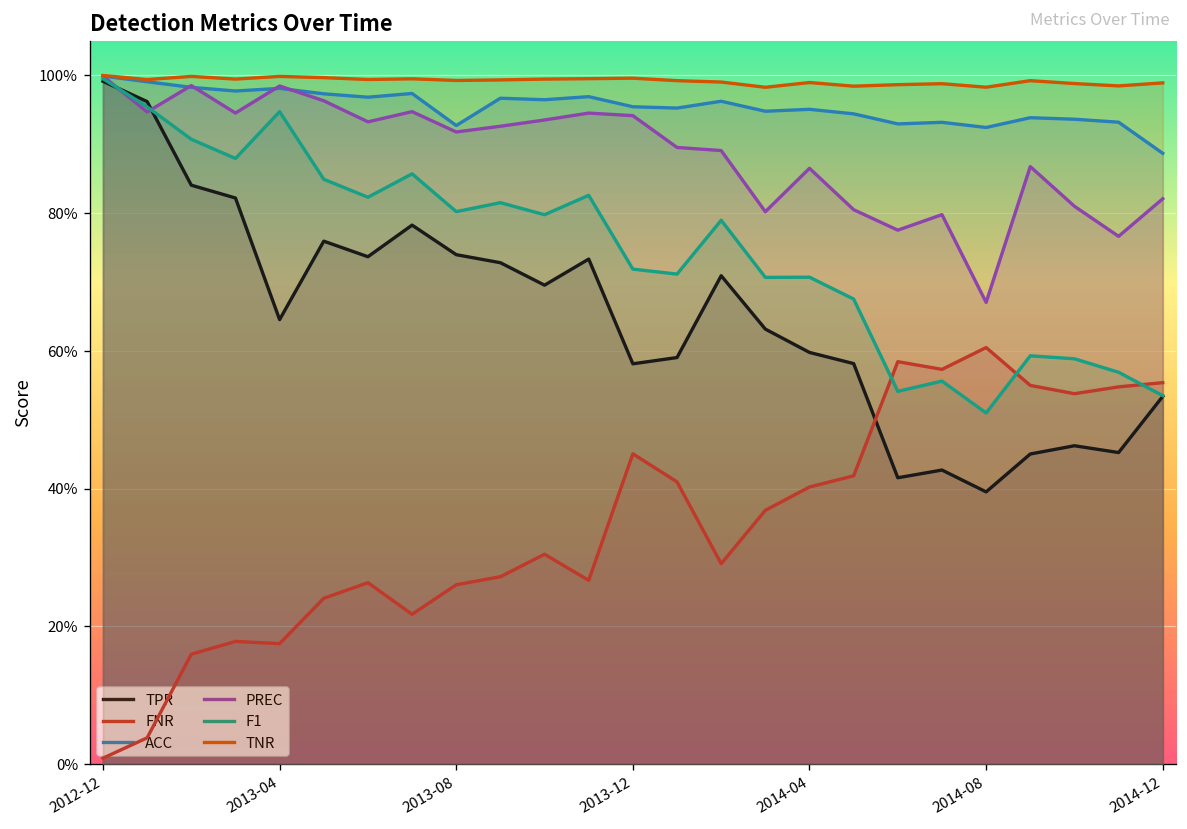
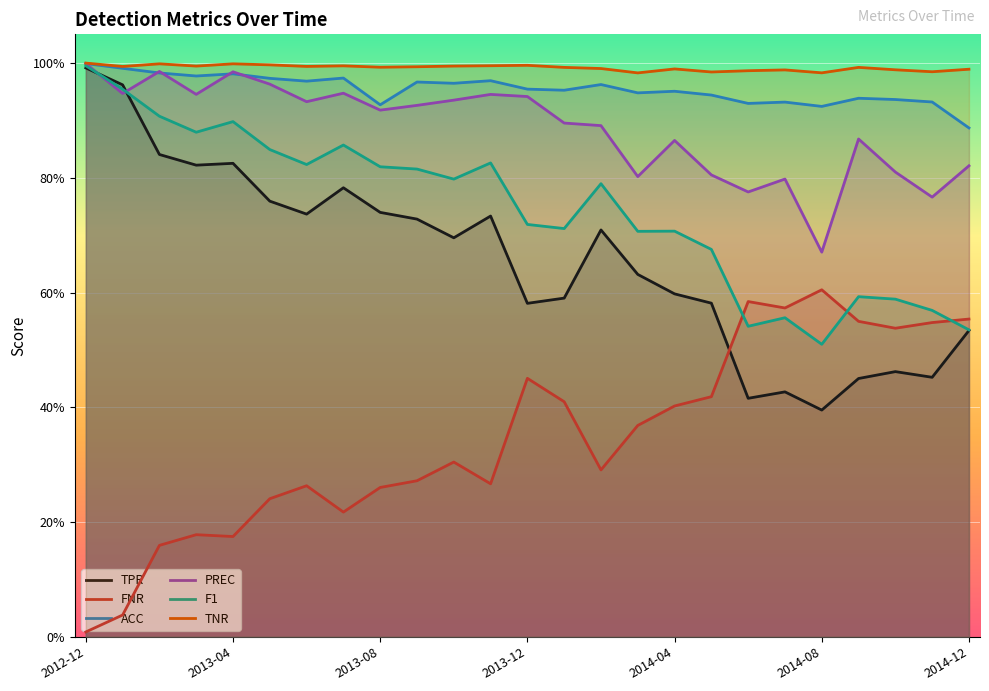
  {
    "TPR": {
-     "2013-04": "65%",
+     "2013-04": "83%",
      "2013-08": "74%",
      "2013-12": "58%",
      "2014-04": "60%",
      "2014-08": "40%"
    },
    "ACC": {
      "2013-08": "93%",
      "2013-12": "95%",
      "2014-04": "95%",
      "2014-08": "92%",
      "2014-12": "89%"
    },
    "PREC": {
      "2013-08": "92%",
      "2013-12": "94%",
      "2014-04": "87%",
      "2014-08": "67%",
      "2014-12": "82%"
    },
    "F1": {
-     "2013-04": "95%",
-     "2013-08": "80%",
+     "2013-04": "90%",
+     "2013-08": "82%",
      "2013-12": "72%",
      "2014-04": "71%",
      "2014-08": "51%"
    }
  }
